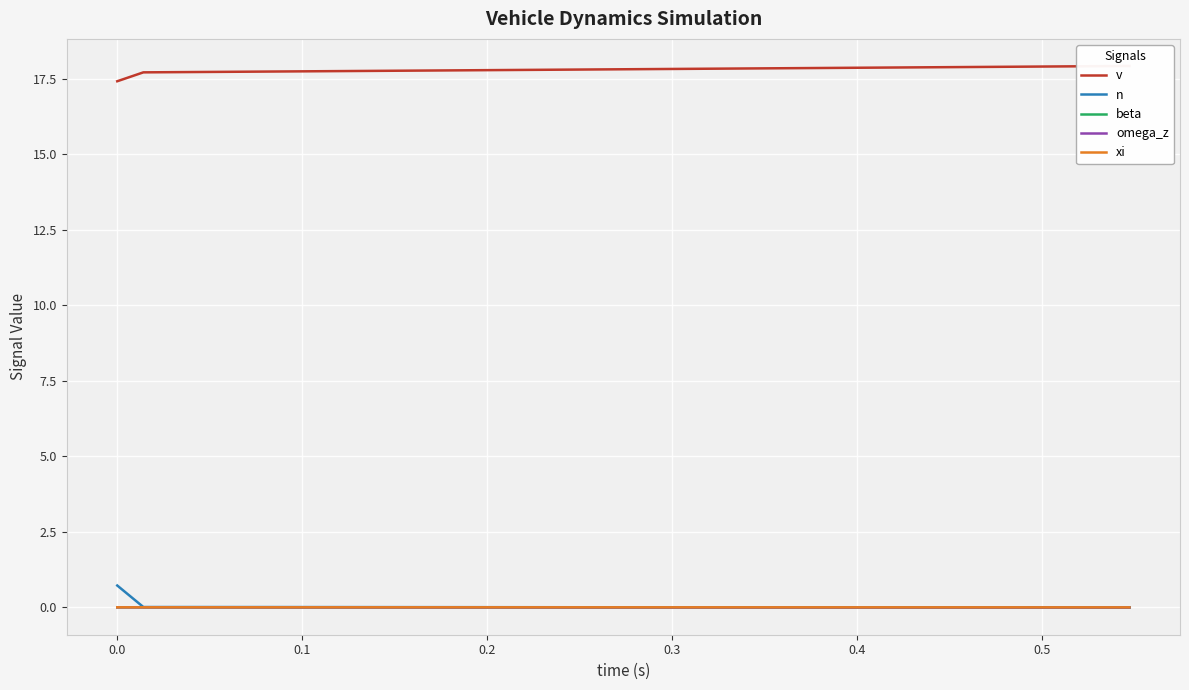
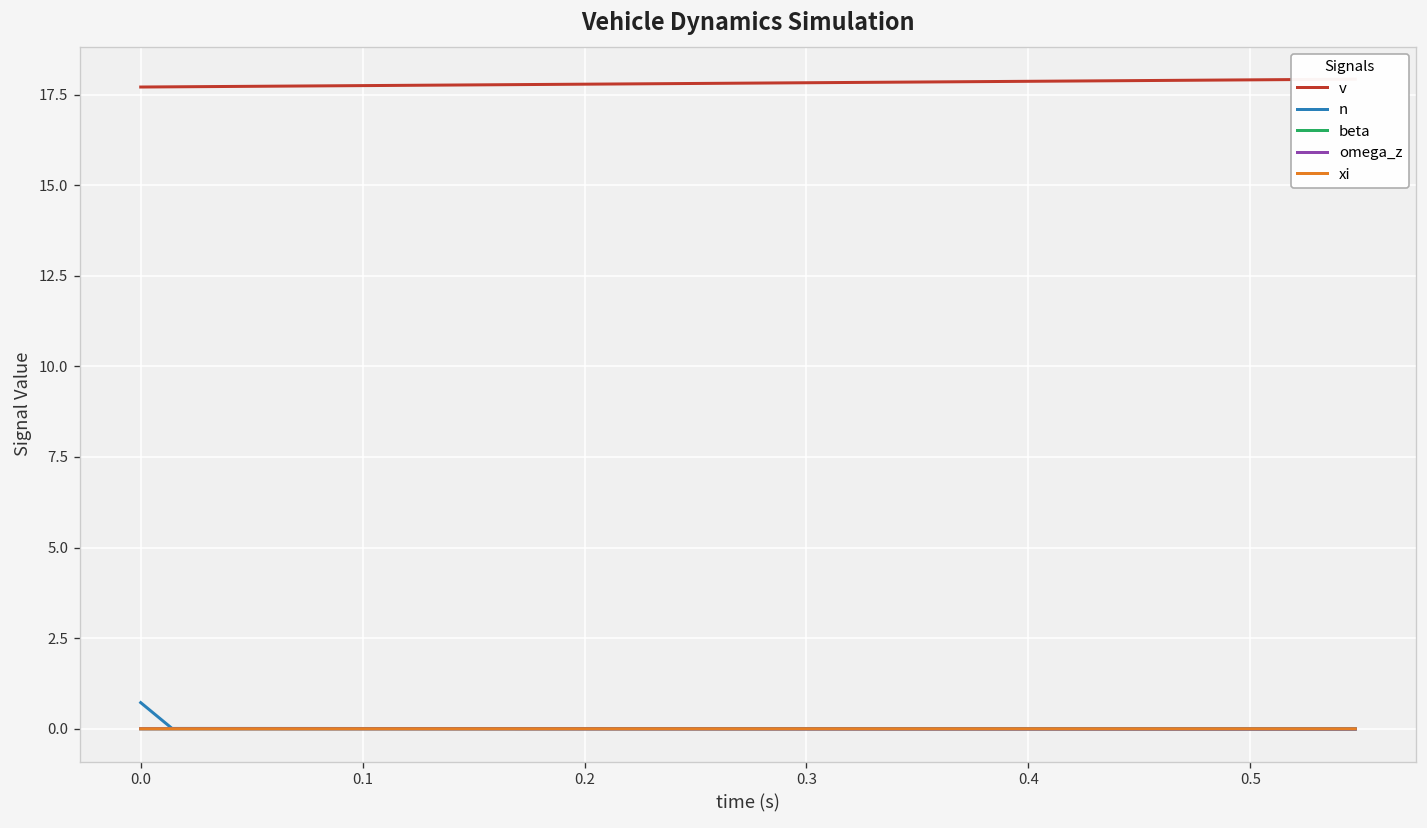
  {
    "v": {
-     "0.0": 17.4
+     "0.0": 17.7
    },
    "n": {
      "0.0": 0.7
    }
  }
